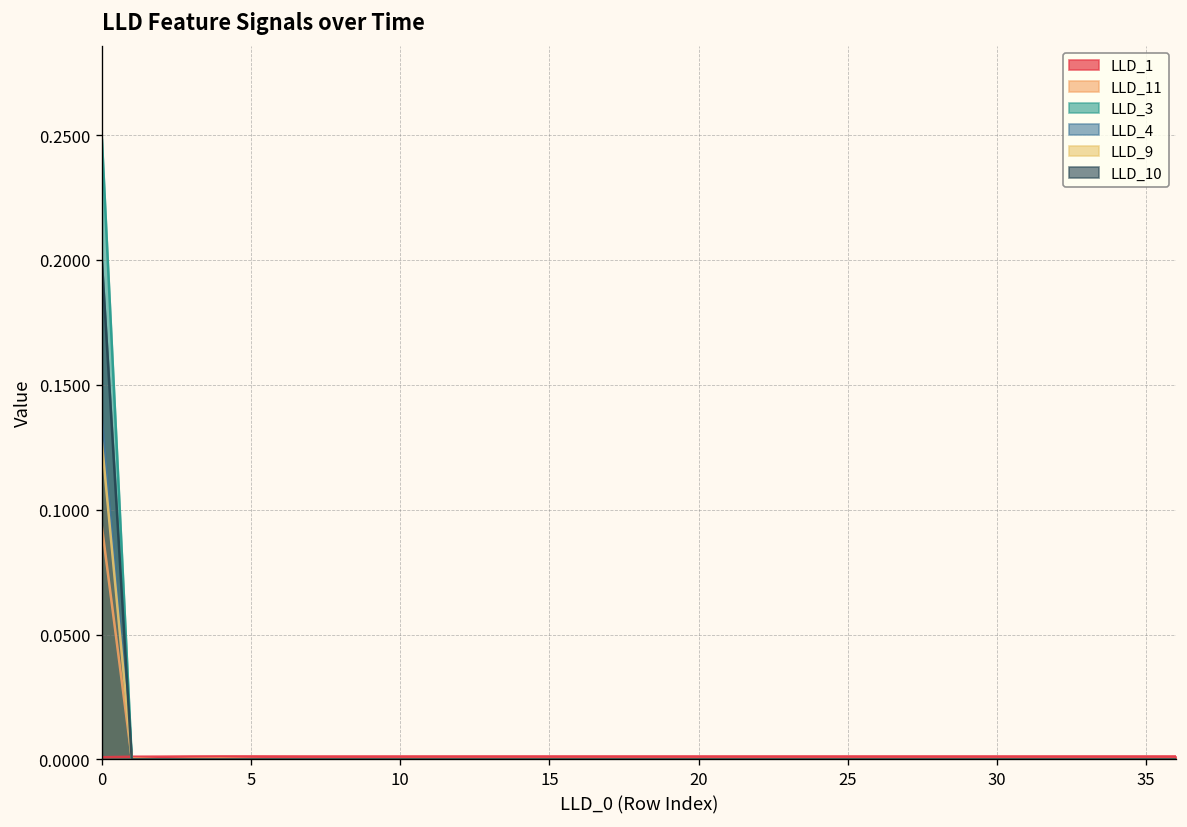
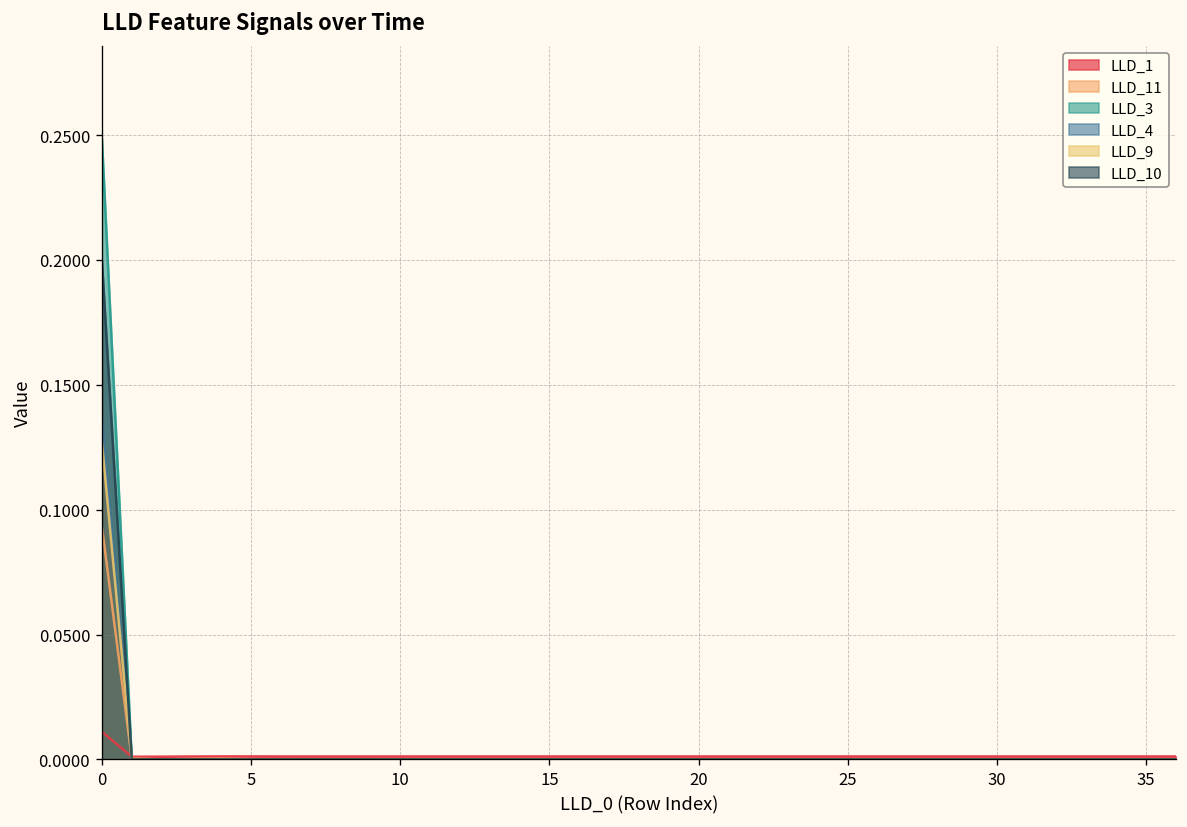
  {
    "LLD_1": {
-     "0": 0.001
+     "0": 0.011
    },
    "LLD_10": {
      "0": 0.200
    }
  }
